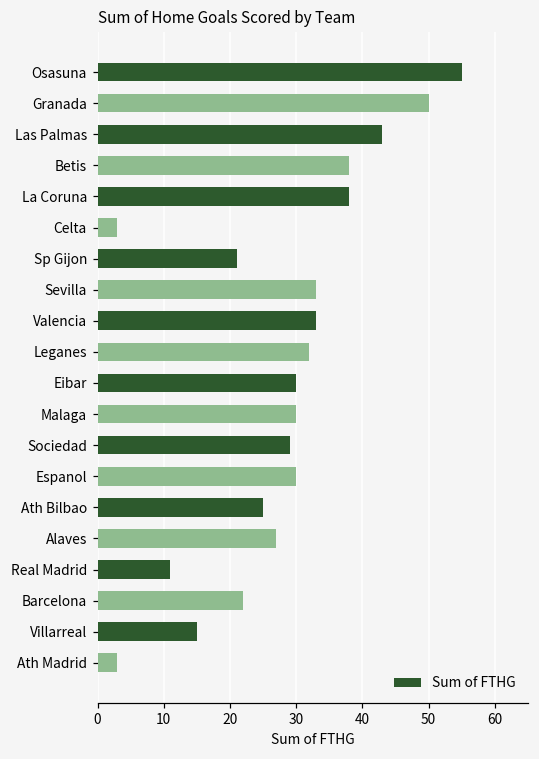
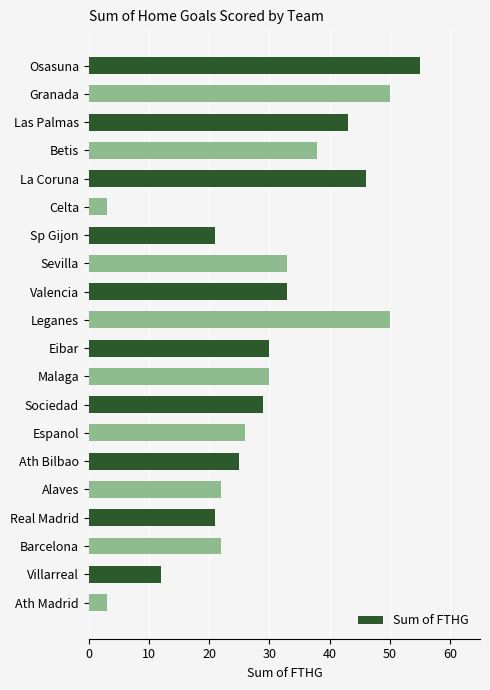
  {
    "Osasuna": 55,
    "Granada": 50,
    "Las Palmas": 43,
    "Betis": 38,
-   "La Coruna": 38,
+   "La Coruna": 46,
    "Celta": 3,
    "Sp Gijon": 21,
    "Sevilla": 33,
    "Valencia": 33,
-   "Leganes": 32,
+   "Leganes": 50,
    "Eibar": 30,
    "Malaga": 30,
    "Sociedad": 29,
-   "Espanol": 30,
+   "Espanol": 26,
    "Ath Bilbao": 25,
-   "Alaves": 27,
-   "Real Madrid": 11,
+   "Alaves": 22,
+   "Real Madrid": 21,
    "Barcelona": 22,
-   "Villarreal": 15,
+   "Villarreal": 12,
    "Ath Madrid": 3
  }
